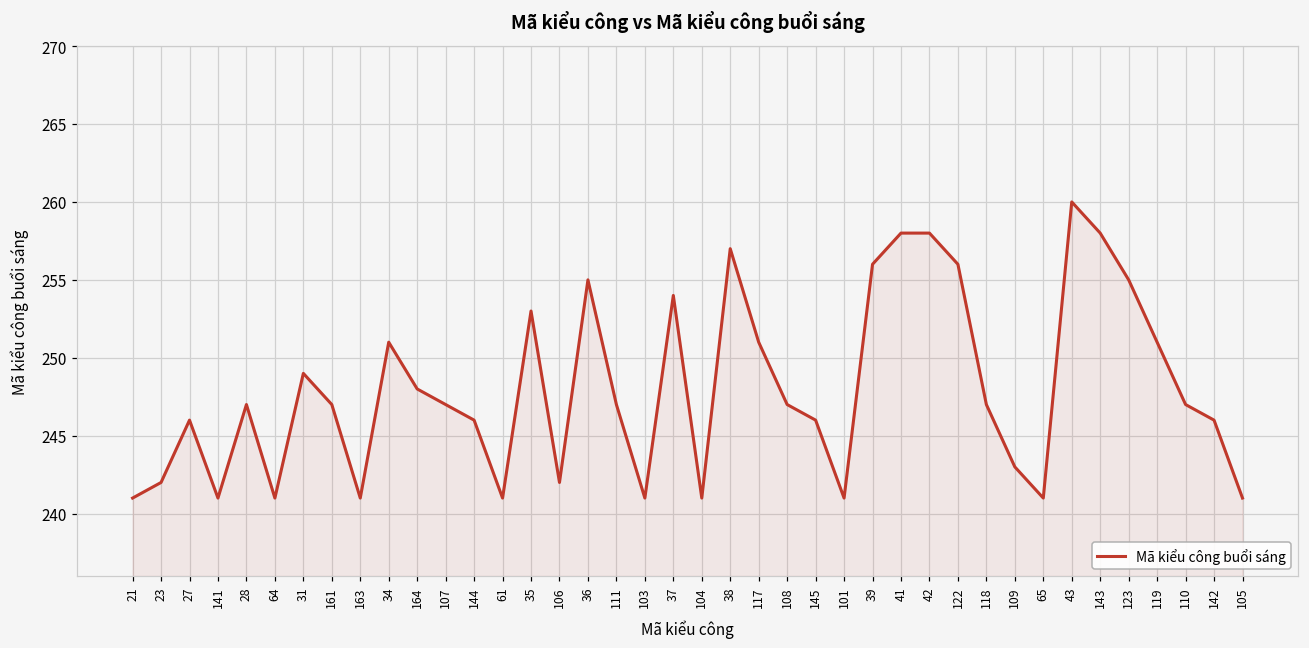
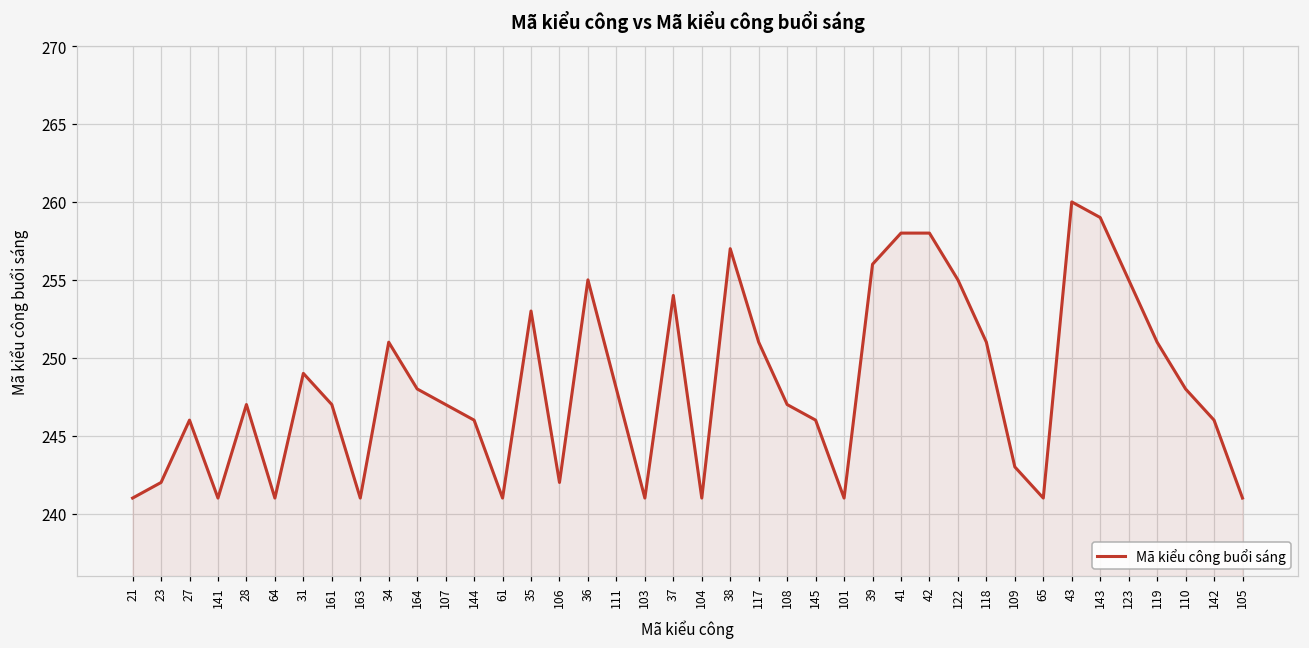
  {
    "21": 241,
    "23": 242,
    "27": 246,
    "141": 241,
    "28": 247,
    "64": 241,
    "31": 249,
    "161": 247,
    "163": 241,
    "34": 251,
    "164": 248,
    "107": 247,
    "144": 246,
    "61": 241,
    "35": 253,
    "106": 242,
    "36": 255,
-   "111": 247,
+   "111": 248,
    "103": 241,
    "37": 254,
    "104": 241,
    "38": 257,
    "117": 251,
    "108": 247,
    "145": 246,
    "101": 241,
    "39": 256,
    "41": 258,
    "42": 258,
-   "122": 256,
-   "118": 247,
+   "122": 255,
+   "118": 251,
    "109": 243,
    "65": 241,
    "43": 260,
-   "143": 258,
+   "143": 259,
    "123": 255,
    "119": 251,
-   "110": 247,
+   "110": 248,
    "142": 246,
    "105": 241
  }
